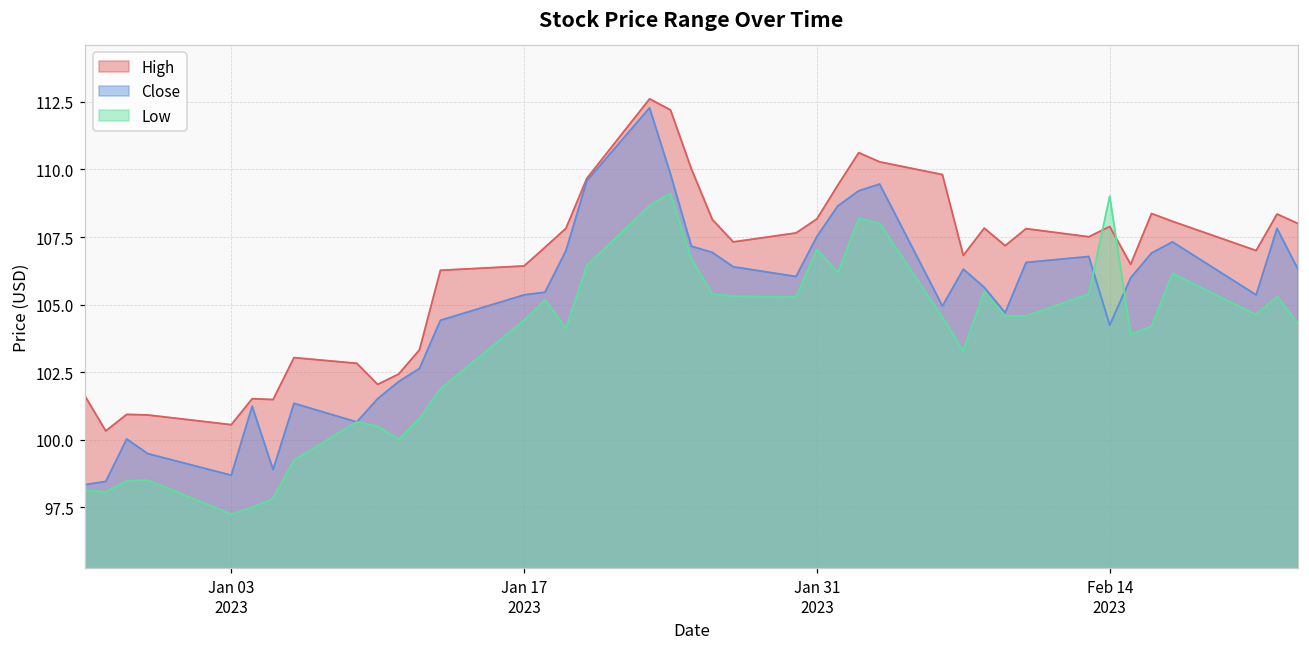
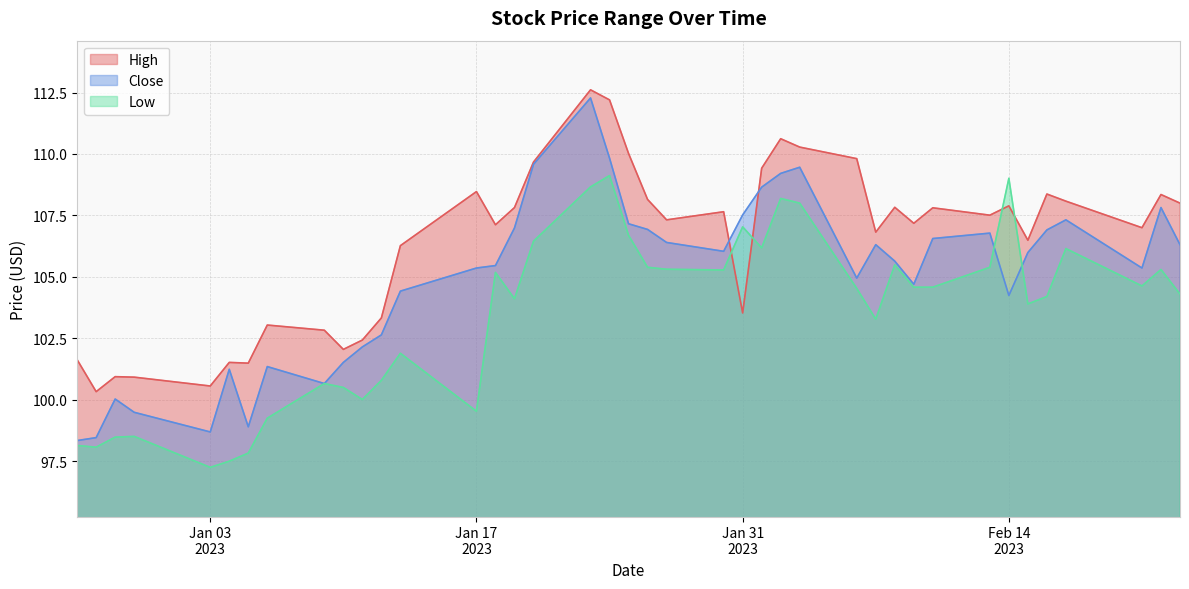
  {
    "High": {
      "Jan 03 2023": 100.6,
-     "Jan 17 2023": 106.4,
-     "Jan 31 2023": 108.2,
+     "Jan 17 2023": 108.5,
+     "Jan 31 2023": 103.5,
      "Feb 14 2023": 107.9
    },
    "Close": {
      "Jan 03 2023": 98.7,
      "Jan 17 2023": 105.4,
      "Jan 31 2023": 107.5,
      "Feb 14 2023": 104.2
    },
    "Low": {
      "Jan 03 2023": 97.3,
-     "Jan 17 2023": 104.4,
+     "Jan 17 2023": 99.5,
      "Jan 31 2023": 107.0,
      "Feb 14 2023": 109.0
    }
  }
